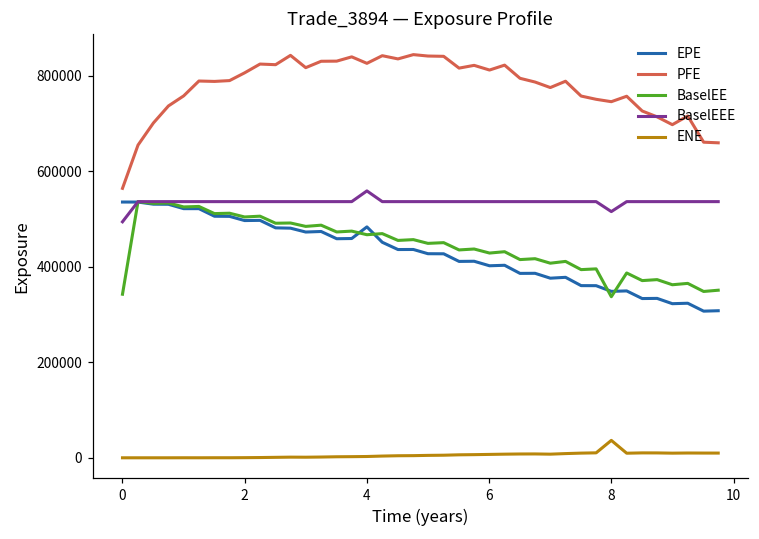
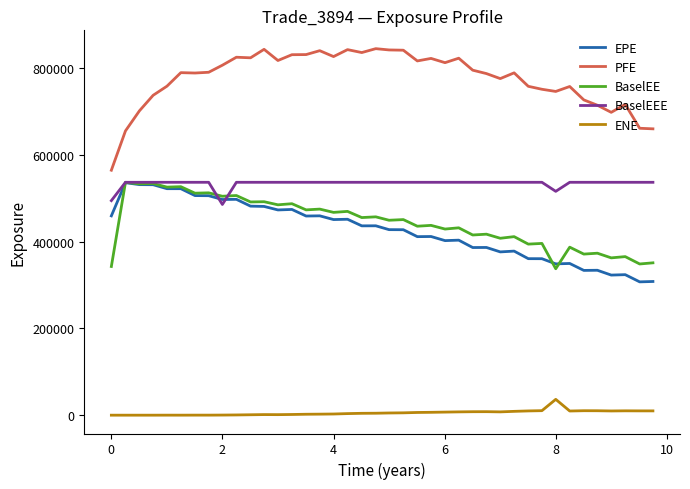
  {
    "EPE": {
-     "0": 540000,
+     "0": 460000,
      "2": 500000,
-     "4": 480000,
+     "4": 450000,
      "8": 350000
    },
    "PFE": {
      "0": 560000,
      "2": 810000,
      "4": 830000,
      "8": 750000
    },
    "BaselEE": {
      "0": 340000,
      "2": 500000,
      "4": 470000,
      "8": 340000
    },
    "BaselEEE": {
      "0": 490000,
-     "2": 540000,
-     "4": 560000,
+     "2": 490000,
+     "4": 540000,
      "8": 520000
    },
    "ENE": {
      "0": 0,
      "2": 0,
      "4": 0,
      "8": 40000
    }
  }
